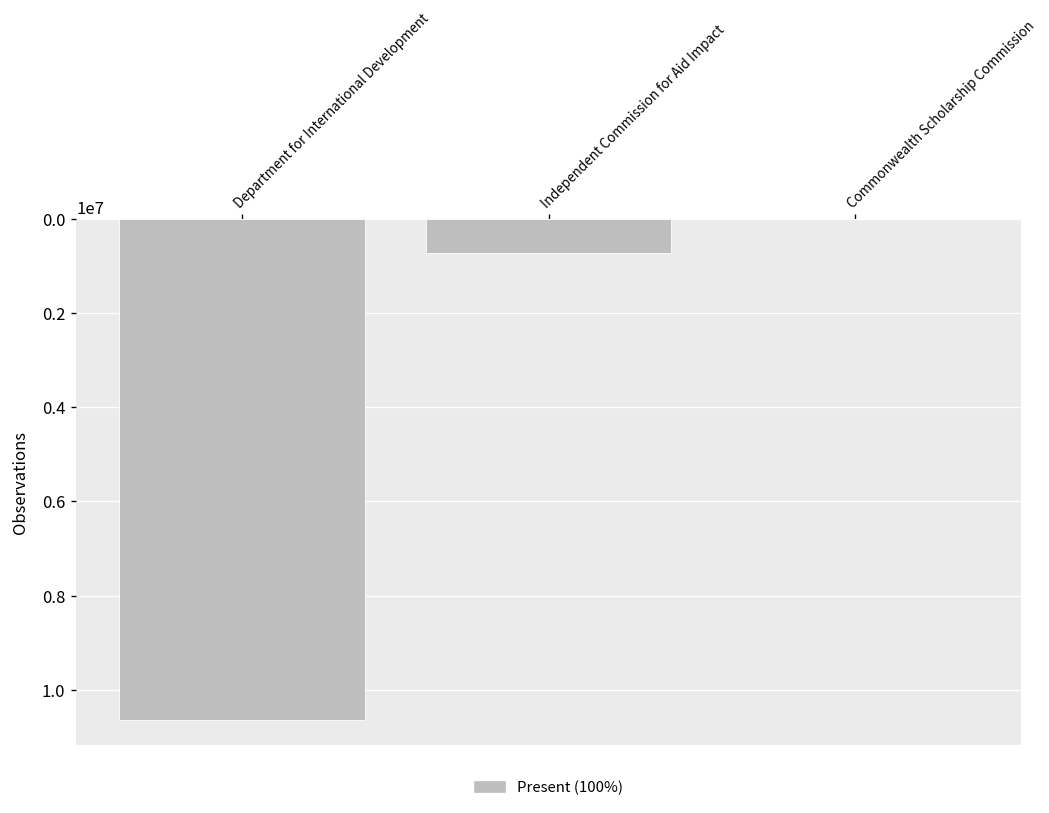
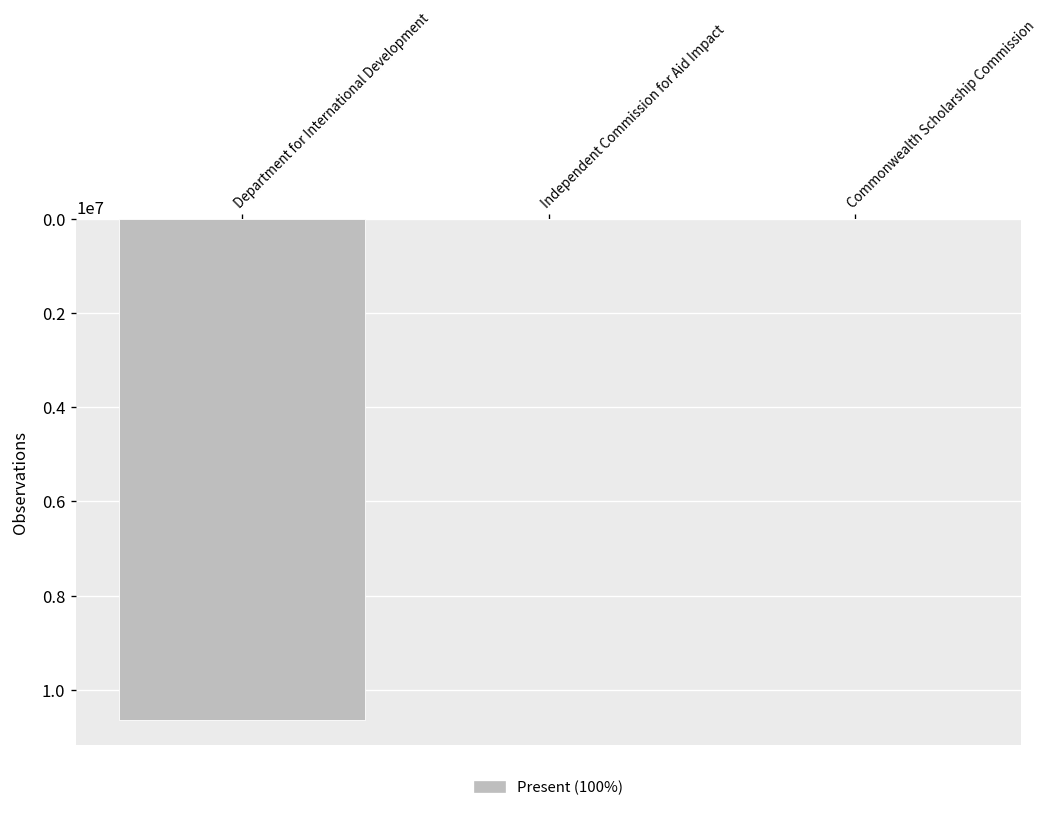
  {
    "Department for International Development": 10600000,
-   "Independent Commission for Aid Impact": 700000,
+   "Independent Commission for Aid Impact": 0,
    "Commonwealth Scholarship Commission": 0
  }
